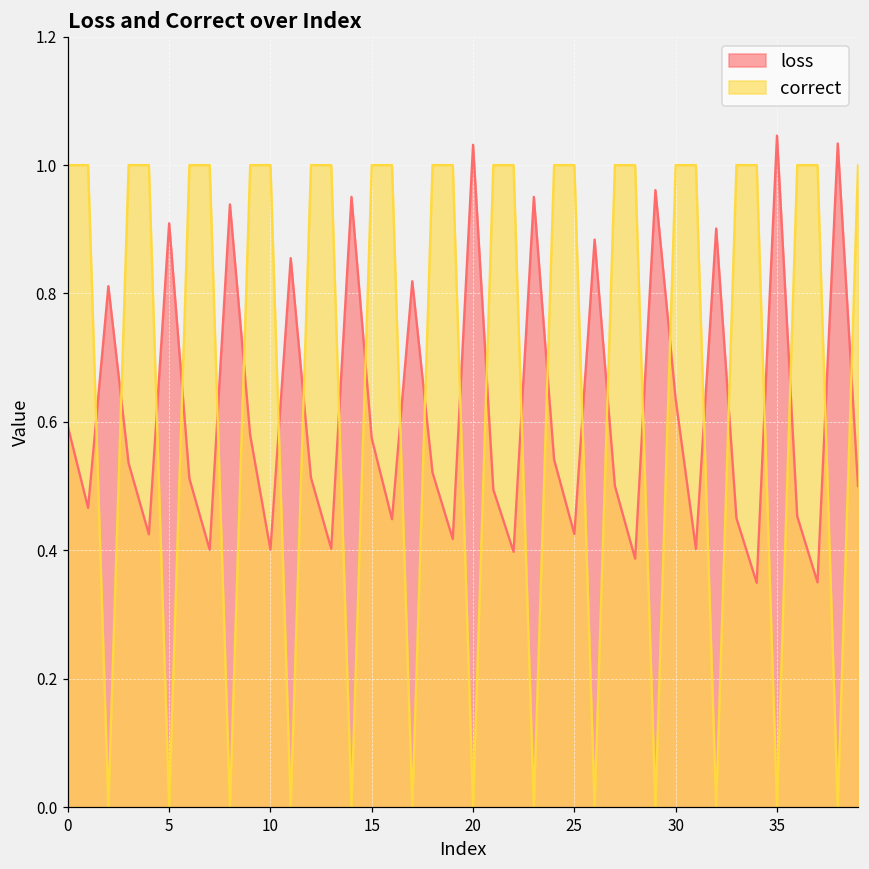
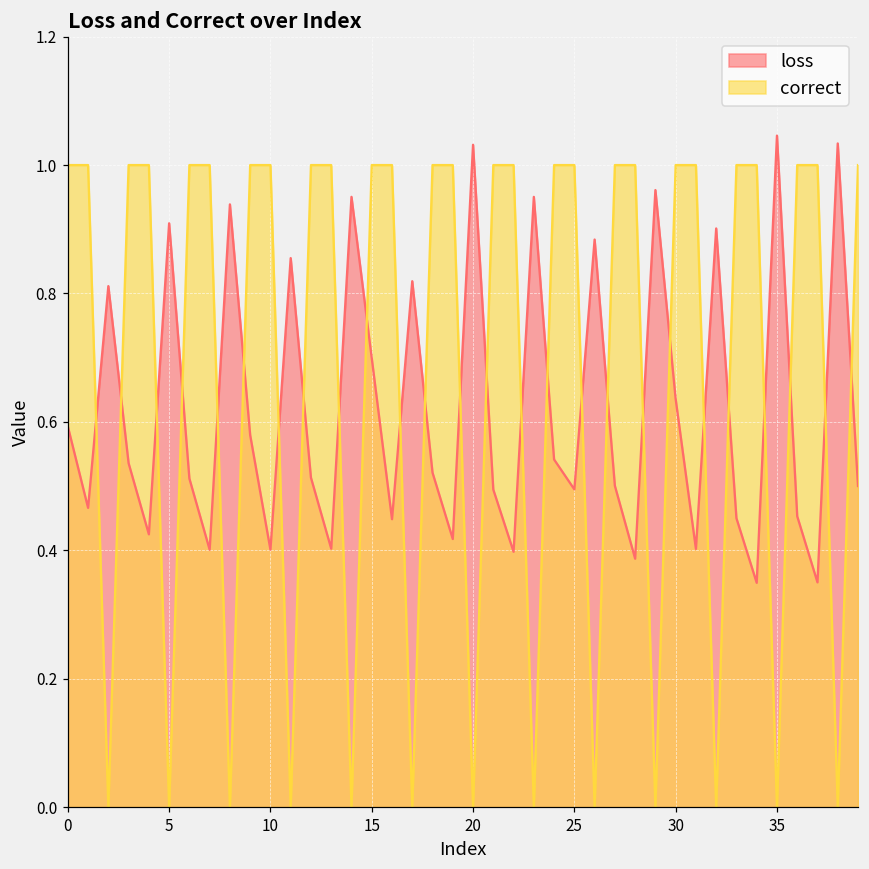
  {
    "loss": {
      "0": 0.59,
      "5": 0.91,
      "10": 0.40,
-     "15": 0.57,
+     "15": 0.70,
      "20": 1.03,
-     "25": 0.43,
+     "25": 0.49,
      "30": 0.64,
      "35": 1.05
    },
    "correct": {
      "0": 1.00,
      "5": 0.00,
      "10": 1.00,
      "15": 1.00,
      "20": 0.00,
      "25": 1.00,
      "30": 1.00,
      "35": 0.00
    }
  }
